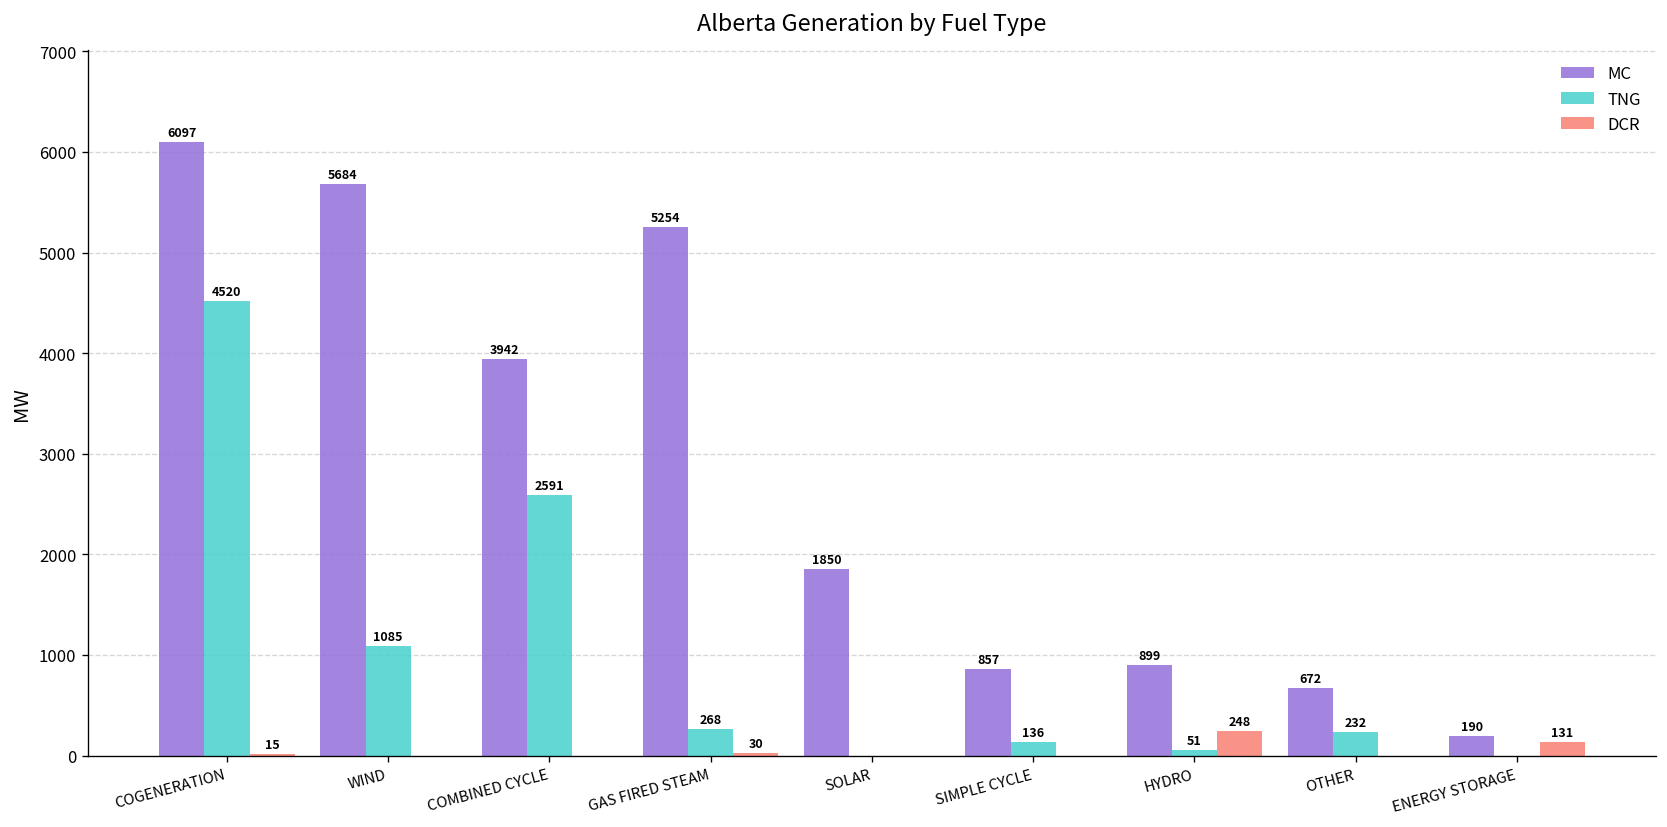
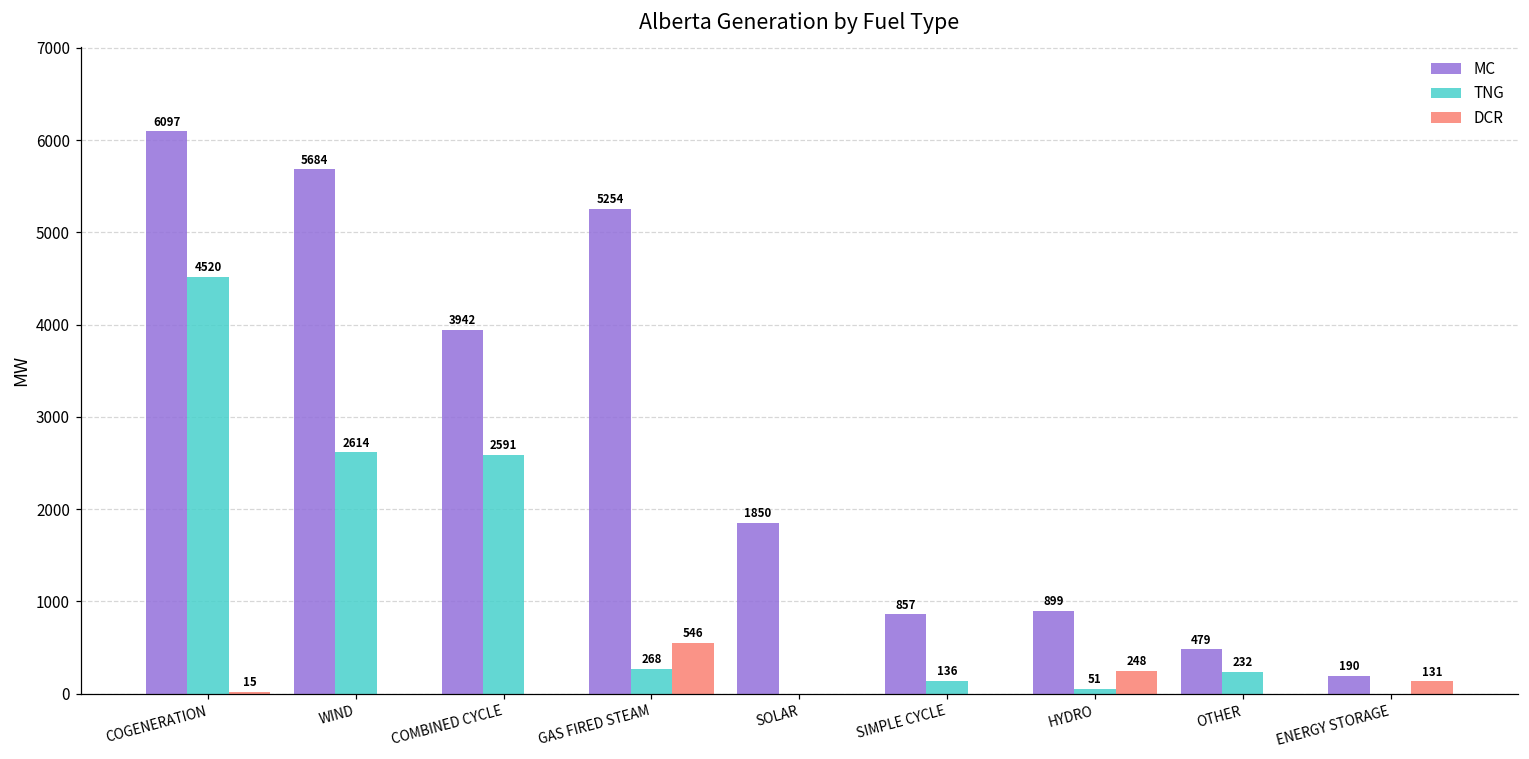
  {
    "MC": {
      "COGENERATION": 6097,
      "WIND": 5684,
      "COMBINED CYCLE": 3942,
      "GAS FIRED STEAM": 5254,
      "SOLAR": 1850,
      "SIMPLE CYCLE": 857,
      "HYDRO": 899,
-     "OTHER": 672,
+     "OTHER": 479,
      "ENERGY STORAGE": 190
    },
    "TNG": {
      "COGENERATION": 4520,
-     "WIND": 1085,
+     "WIND": 2614,
      "COMBINED CYCLE": 2591,
      "GAS FIRED STEAM": 268,
      "SIMPLE CYCLE": 136,
      "HYDRO": 51,
      "OTHER": 232
    },
    "DCR": {
      "COGENERATION": 15,
-     "GAS FIRED STEAM": 30,
+     "GAS FIRED STEAM": 546,
      "HYDRO": 248,
      "ENERGY STORAGE": 131
    }
  }
